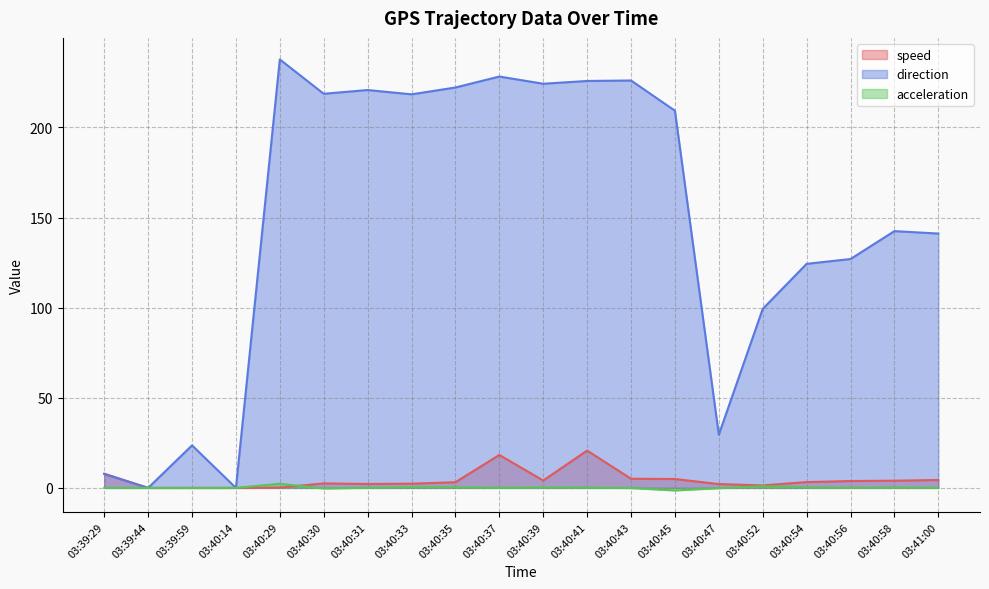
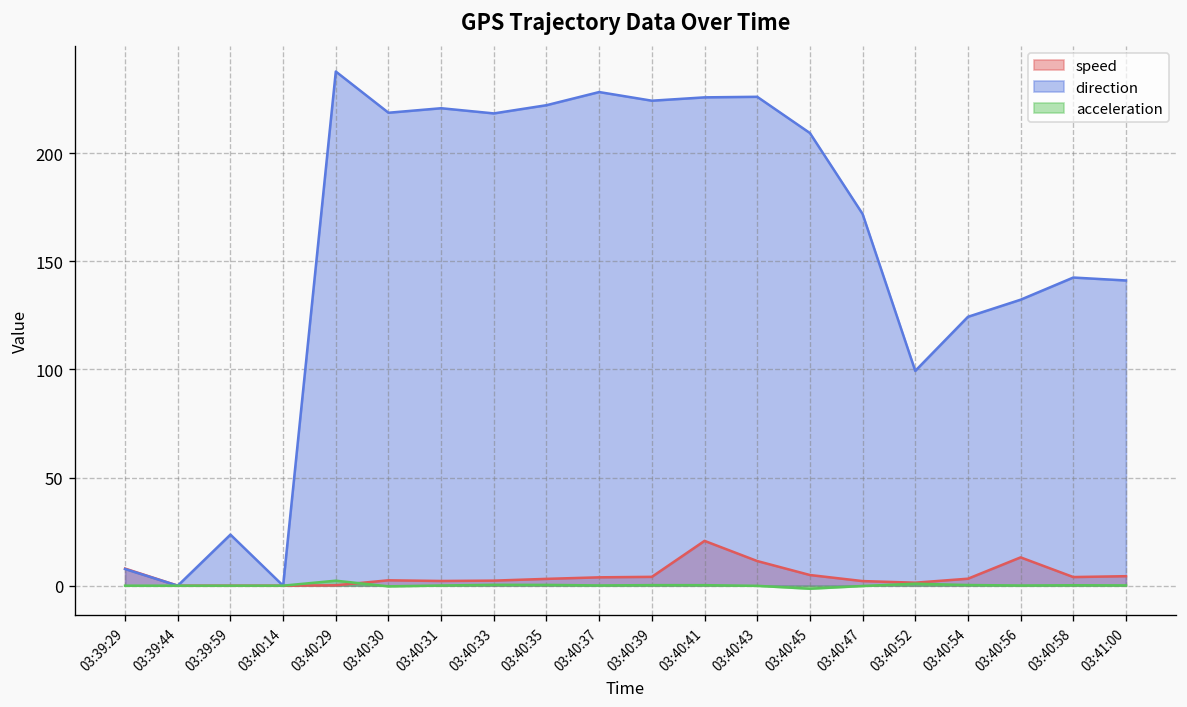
  {
    "speed": {
      "03:40:29": 0,
      "03:40:30": 2,
      "03:40:31": 2,
      "03:40:33": 2,
      "03:40:35": 3,
-     "03:40:37": 18,
+     "03:40:37": 4,
      "03:40:39": 4,
      "03:40:41": 21,
-     "03:40:43": 5,
+     "03:40:43": 11,
      "03:40:45": 5,
      "03:40:47": 2,
      "03:40:54": 3,
-     "03:40:56": 4,
+     "03:40:56": 13,
      "03:40:58": 4,
      "03:41:00": 4
    },
    "direction": {
      "03:39:59": 24,
      "03:40:29": 238,
      "03:40:30": 219,
      "03:40:31": 221,
      "03:40:33": 218,
      "03:40:35": 222,
      "03:40:37": 228,
      "03:40:39": 224,
      "03:40:41": 226,
      "03:40:43": 226,
      "03:40:45": 209,
-     "03:40:47": 30,
+     "03:40:47": 172,
      "03:40:52": 99,
      "03:40:54": 124,
-     "03:40:56": 127,
+     "03:40:56": 132,
      "03:40:58": 142,
      "03:41:00": 141
    }
  }
